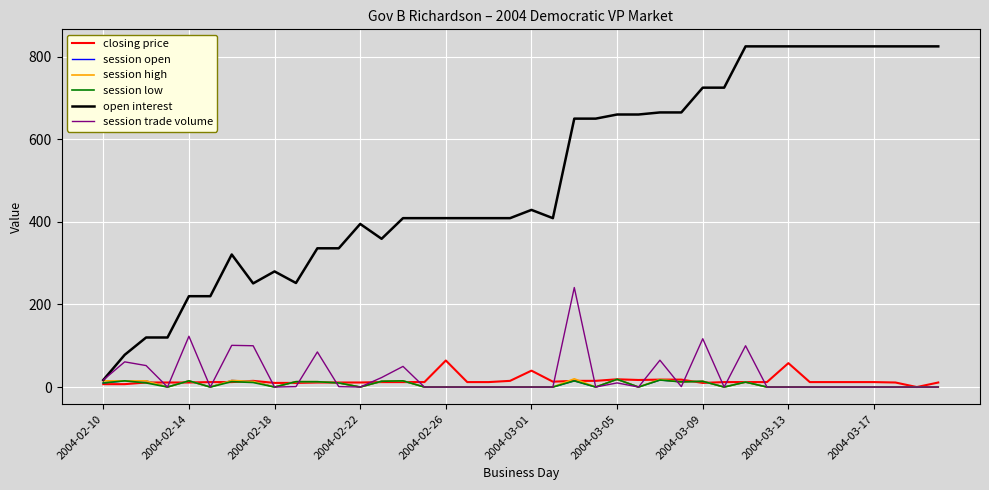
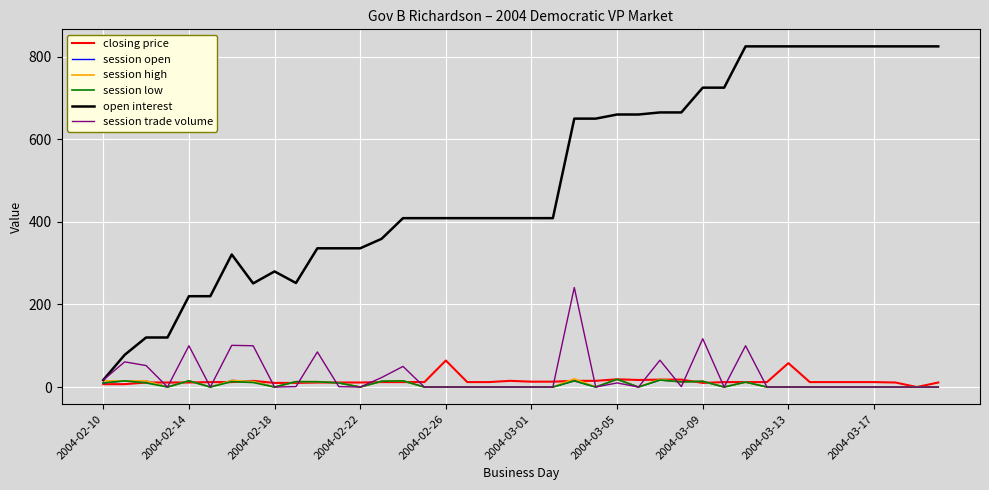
  {
    "closing price": {
      "2004-02-18": 10,
      "2004-02-22": 10,
      "2004-02-26": 60,
-     "2004-03-01": 40,
+     "2004-03-01": 10,
      "2004-03-13": 60,
      "2004-03-17": 10
    },
    "open interest": {
      "2004-02-14": 220,
      "2004-02-18": 280,
-     "2004-02-22": 400,
+     "2004-02-22": 340,
      "2004-02-26": 410,
-     "2004-03-01": 430,
+     "2004-03-01": 410,
      "2004-03-05": 660,
      "2004-03-09": 730,
      "2004-03-13": 830,
      "2004-03-17": 830
    },
    "session trade volume": {
-     "2004-02-14": 120,
+     "2004-02-14": 100,
      "2004-03-05": 10,
      "2004-03-09": 120
    }
  }
